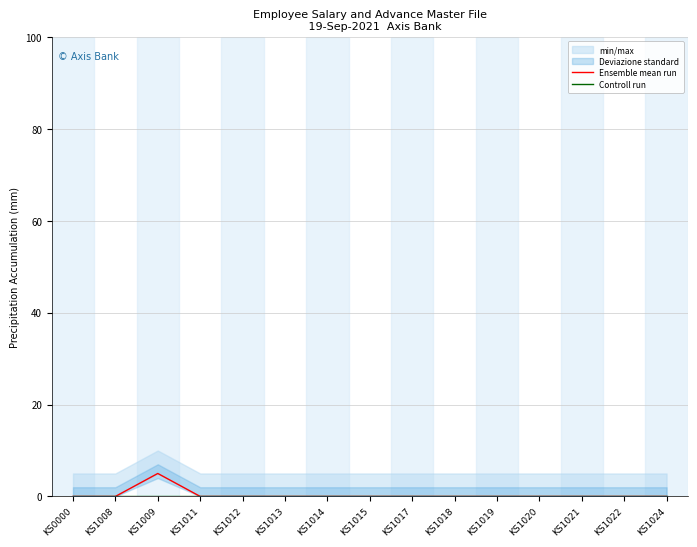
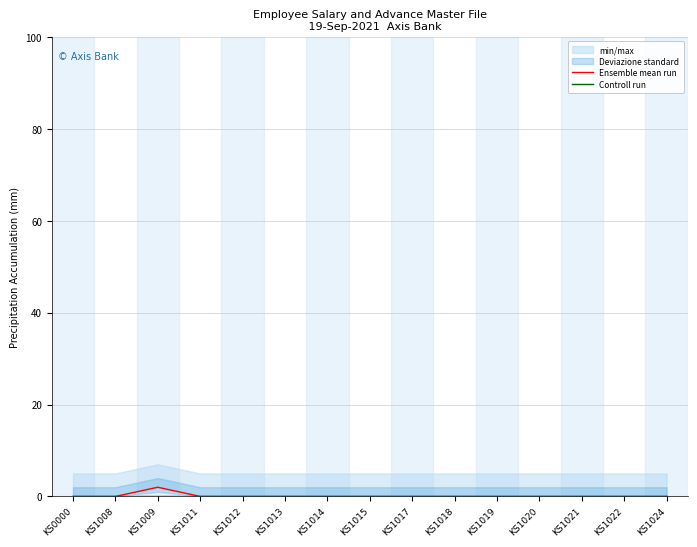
  {
    "Ensemble mean run": {
-     "KS1009": 5
+     "KS1009": 2
    },
    "Controll run": {
      "KS1009": 0
    }
  }
